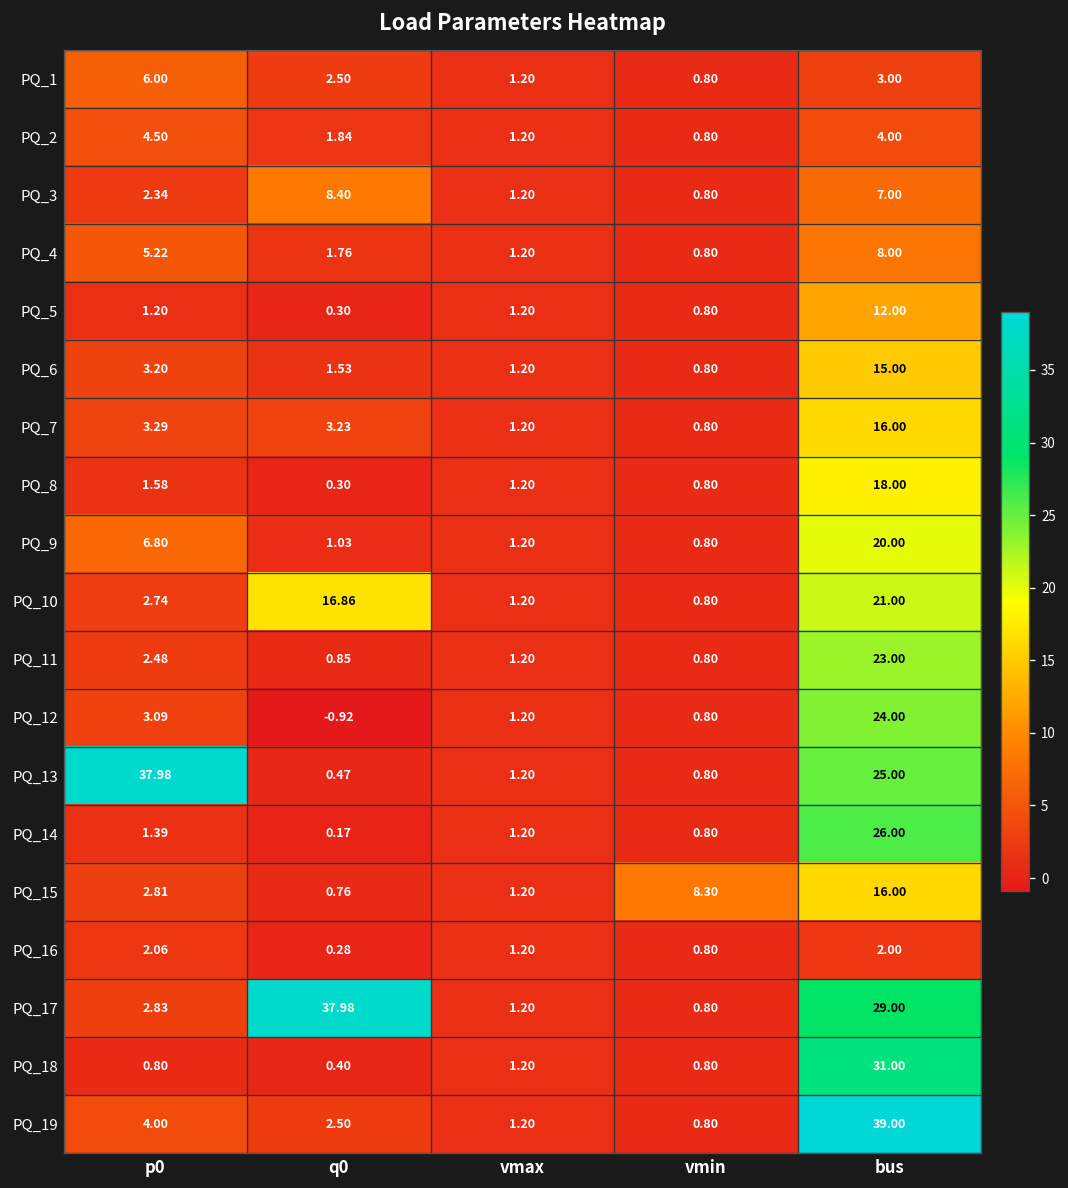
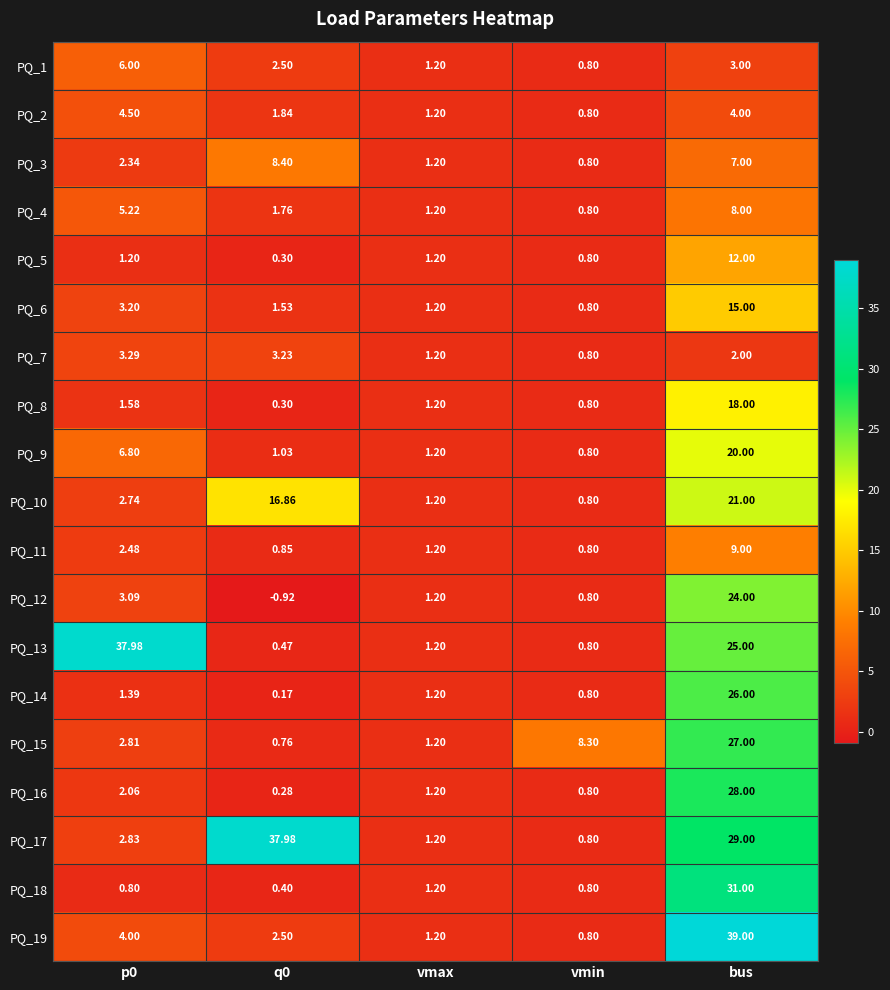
  {
    "PQ_1": {
      "p0": 6.00,
      "q0": 2.50,
      "vmax": 1.20,
      "vmin": 0.80,
      "bus": 3.00
    },
    "PQ_2": {
      "p0": 4.50,
      "q0": 1.84,
      "vmax": 1.20,
      "vmin": 0.80,
      "bus": 4.00
    },
    "PQ_3": {
      "p0": 2.34,
      "q0": 8.40,
      "vmax": 1.20,
      "vmin": 0.80,
      "bus": 7.00
    },
    "PQ_4": {
      "p0": 5.22,
      "q0": 1.76,
      "vmax": 1.20,
      "vmin": 0.80,
      "bus": 8.00
    },
    "PQ_5": {
      "p0": 1.20,
      "q0": 0.30,
      "vmax": 1.20,
      "vmin": 0.80,
      "bus": 12.00
    },
    "PQ_6": {
      "p0": 3.20,
      "q0": 1.53,
      "vmax": 1.20,
      "vmin": 0.80,
      "bus": 15.00
    },
    "PQ_7": {
      "p0": 3.29,
      "q0": 3.23,
      "vmax": 1.20,
      "vmin": 0.80,
-     "bus": 16.00
+     "bus": 2.00
    },
    "PQ_8": {
      "p0": 1.58,
      "q0": 0.30,
      "vmax": 1.20,
      "vmin": 0.80,
      "bus": 18.00
    },
    "PQ_9": {
      "p0": 6.80,
      "q0": 1.03,
      "vmax": 1.20,
      "vmin": 0.80,
      "bus": 20.00
    },
    "PQ_10": {
      "p0": 2.74,
      "q0": 16.86,
      "vmax": 1.20,
      "vmin": 0.80,
      "bus": 21.00
    },
    "PQ_11": {
      "p0": 2.48,
      "q0": 0.85,
      "vmax": 1.20,
      "vmin": 0.80,
-     "bus": 23.00
+     "bus": 9.00
    },
    "PQ_12": {
      "p0": 3.09,
      "q0": -0.92,
      "vmax": 1.20,
      "vmin": 0.80,
      "bus": 24.00
    },
    "PQ_13": {
      "p0": 37.98,
      "q0": 0.47,
      "vmax": 1.20,
      "vmin": 0.80,
      "bus": 25.00
    },
    "PQ_14": {
      "p0": 1.39,
      "q0": 0.17,
      "vmax": 1.20,
      "vmin": 0.80,
      "bus": 26.00
    },
    "PQ_15": {
      "p0": 2.81,
      "q0": 0.76,
      "vmax": 1.20,
      "vmin": 8.30,
-     "bus": 16.00
+     "bus": 27.00
    },
    "PQ_16": {
      "p0": 2.06,
      "q0": 0.28,
      "vmax": 1.20,
      "vmin": 0.80,
-     "bus": 2.00
+     "bus": 28.00
    },
    "PQ_17": {
      "p0": 2.83,
      "q0": 37.98,
      "vmax": 1.20,
      "vmin": 0.80,
      "bus": 29.00
    },
    "PQ_18": {
      "p0": 0.80,
      "q0": 0.40,
      "vmax": 1.20,
      "vmin": 0.80,
      "bus": 31.00
    },
    "PQ_19": {
      "p0": 4.00,
      "q0": 2.50,
      "vmax": 1.20,
      "vmin": 0.80,
      "bus": 39.00
    }
  }
